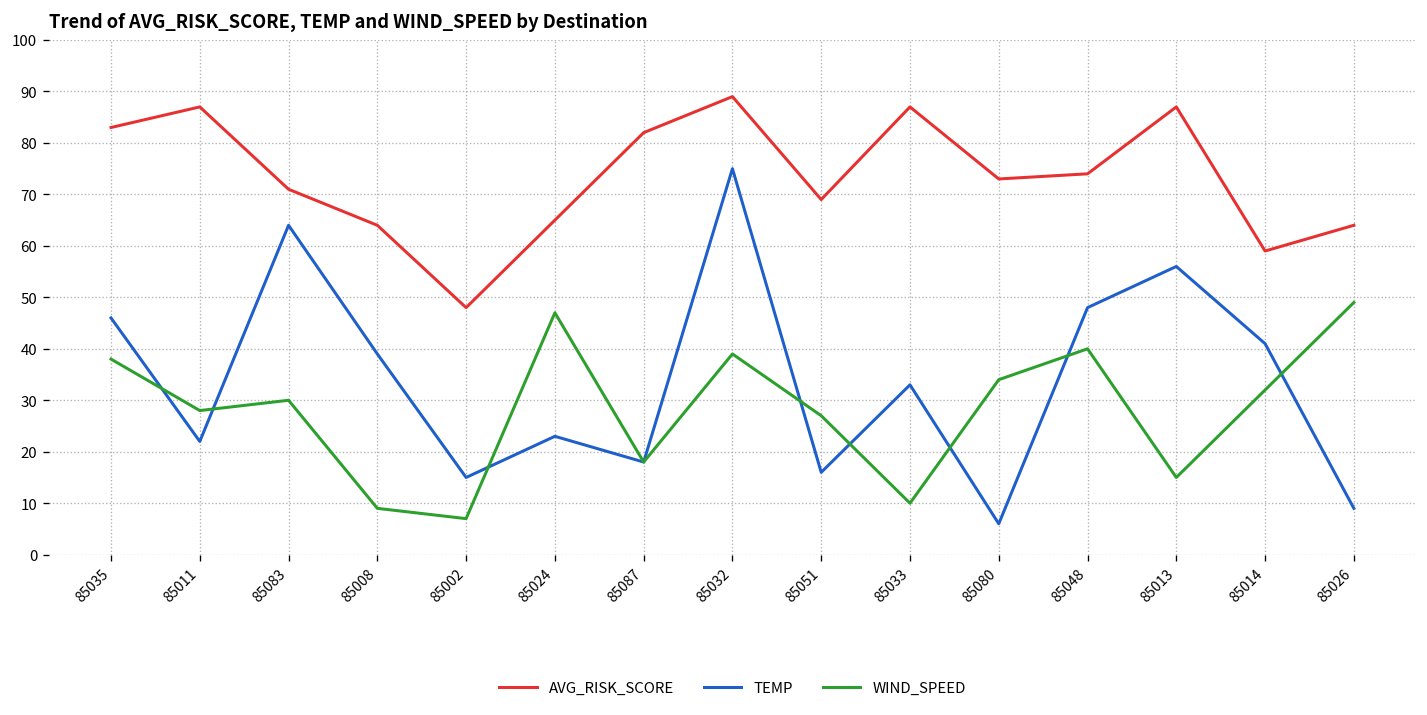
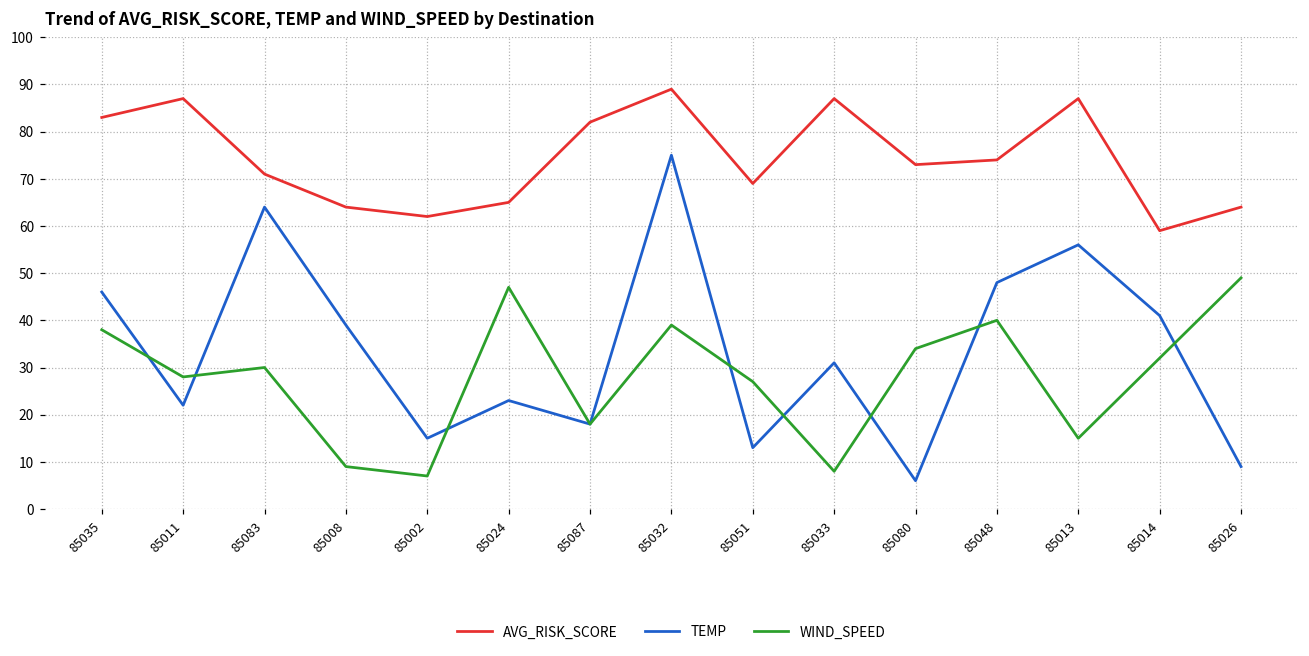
  {
    "AVG_RISK_SCORE": {
      "85035": 83,
      "85011": 87,
      "85083": 71,
      "85008": 64,
-     "85002": 48,
+     "85002": 62,
      "85024": 65,
      "85087": 82,
      "85032": 89,
      "85051": 69,
      "85033": 87,
      "85080": 73,
      "85048": 74,
      "85013": 87,
      "85014": 59,
      "85026": 64
    },
    "TEMP": {
      "85035": 46,
      "85011": 22,
      "85083": 64,
      "85008": 39,
      "85002": 15,
      "85024": 23,
      "85032": 75,
-     "85051": 16,
-     "85033": 33,
+     "85051": 13,
+     "85033": 31,
      "85080": 6,
      "85048": 48,
      "85013": 56,
      "85014": 41,
      "85026": 9
    },
    "WIND_SPEED": {
      "85035": 38,
      "85011": 28,
      "85083": 30,
      "85008": 9,
      "85002": 7,
      "85024": 47,
      "85032": 39,
      "85051": 27,
-     "85033": 10,
+     "85033": 8,
      "85080": 34,
      "85048": 40,
      "85013": 15,
      "85014": 32,
      "85026": 49
    }
  }
